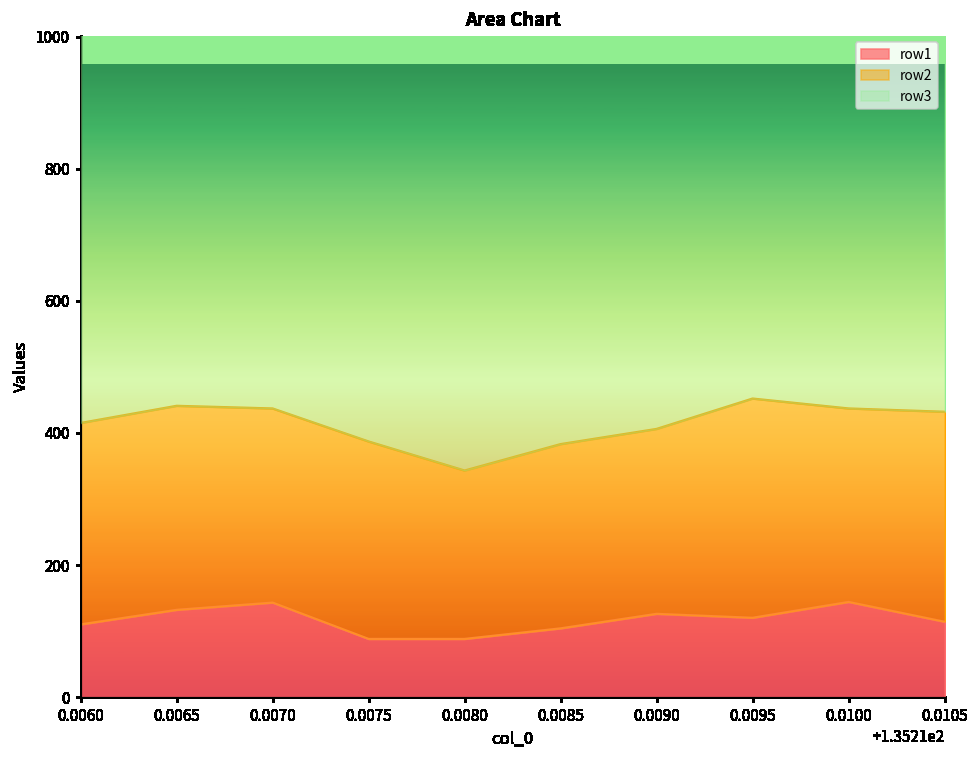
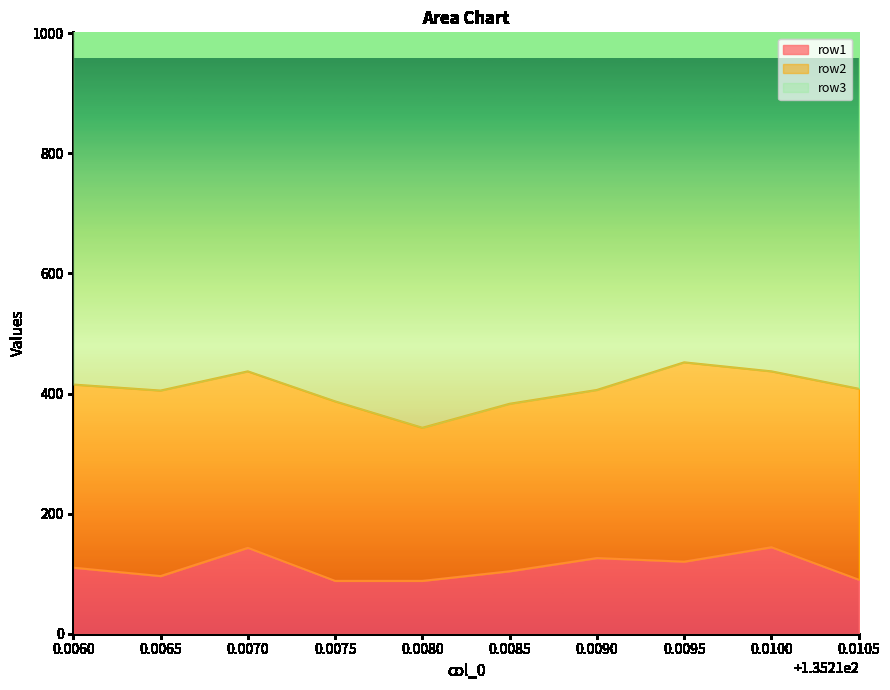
  {
    "row1": {
      "0.0060": 110,
-     "0.0065": 130,
+     "0.0065": 100,
      "0.0070": 140,
      "0.0075": 90,
      "0.0080": 90,
      "0.0085": 100,
      "0.0090": 130,
      "0.0095": 120,
      "0.0100": 140,
-     "0.0105": 110
+     "0.0105": 90
    },
    "row2": {
      "0.0060": 310,
      "0.0065": 310,
      "0.0070": 290,
      "0.0075": 300,
      "0.0080": 260,
      "0.0085": 280,
      "0.0090": 280,
      "0.0095": 330,
      "0.0100": 290,
      "0.0105": 320
    }
  }
